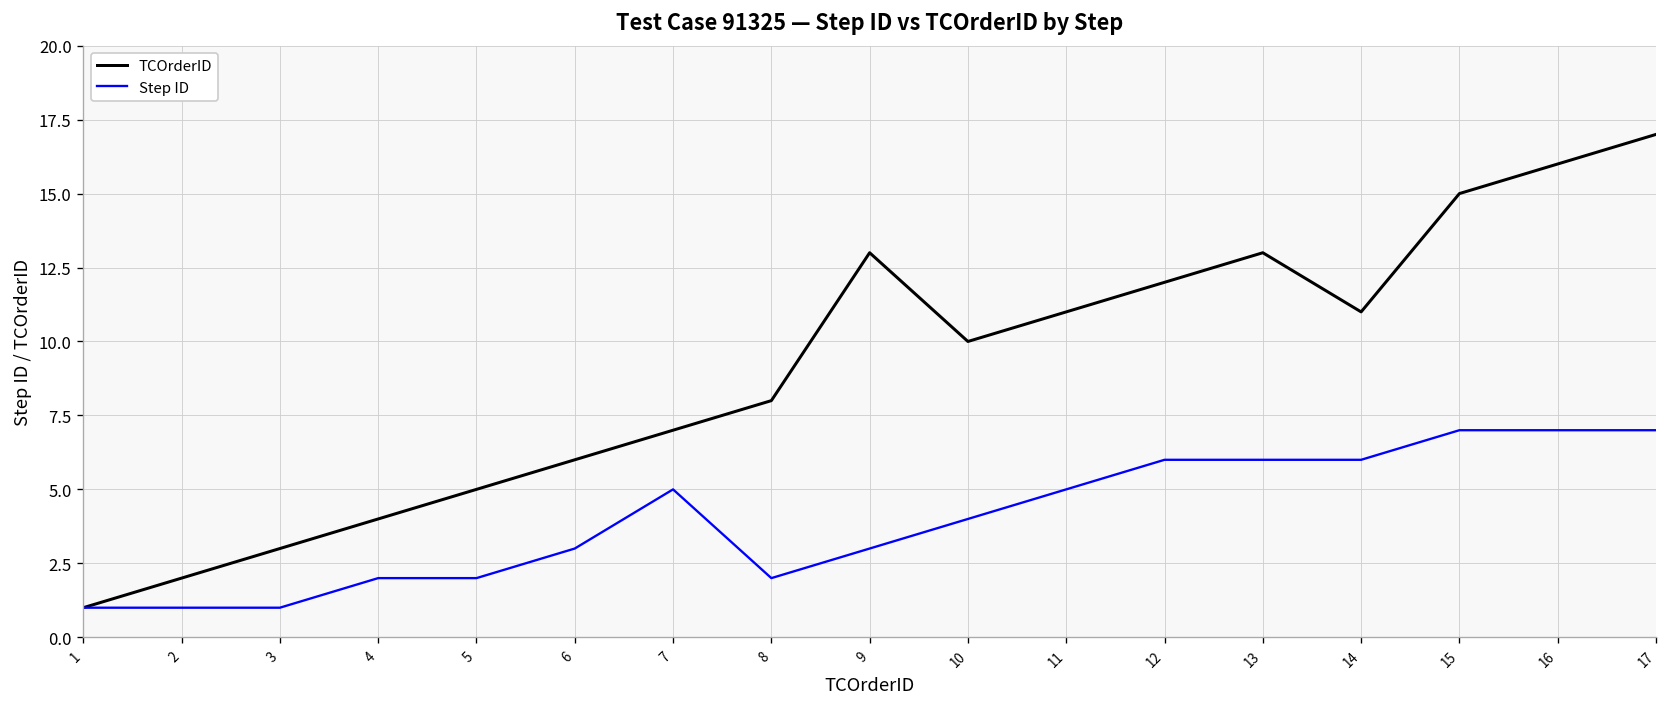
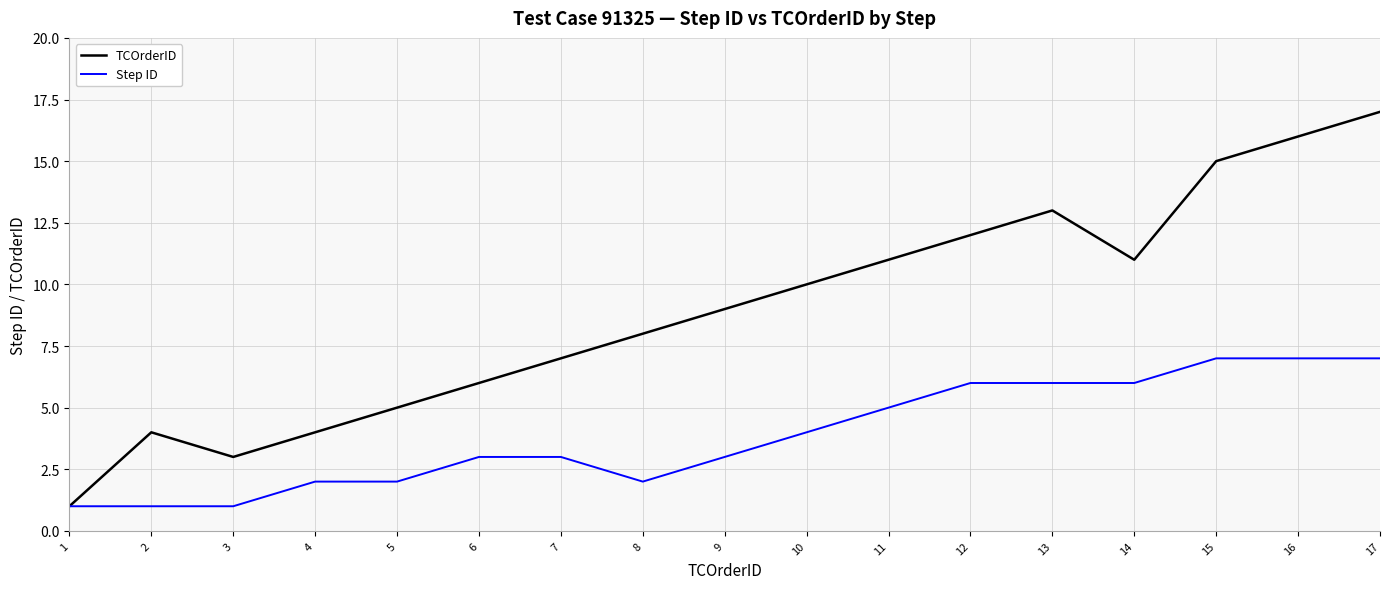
  {
    "TCOrderID": {
-     "2": 2,
+     "2": 4,
      "3": 3,
      "4": 4,
      "5": 5,
      "6": 6,
      "7": 7,
      "8": 8,
-     "9": 13,
+     "9": 9,
      "10": 10,
      "11": 11,
      "12": 12,
      "13": 13,
      "14": 11,
      "15": 15,
      "16": 16,
      "17": 17
    },
    "Step ID": {
      "2": 1,
      "3": 1,
      "4": 2,
      "5": 2,
      "6": 3,
-     "7": 5,
+     "7": 3,
      "8": 2,
      "9": 3,
      "10": 4,
      "11": 5,
      "12": 6,
      "13": 6,
      "14": 6,
      "15": 7,
      "16": 7,
      "17": 7
    }
  }
